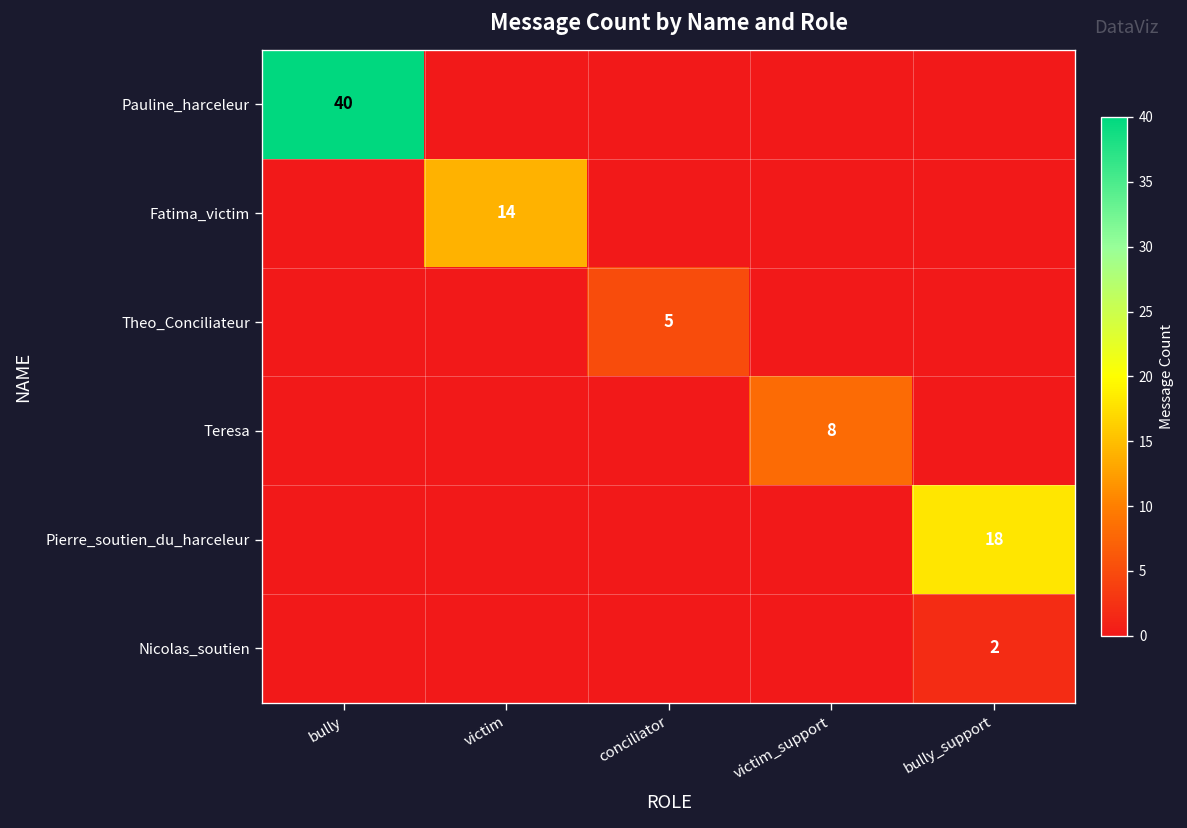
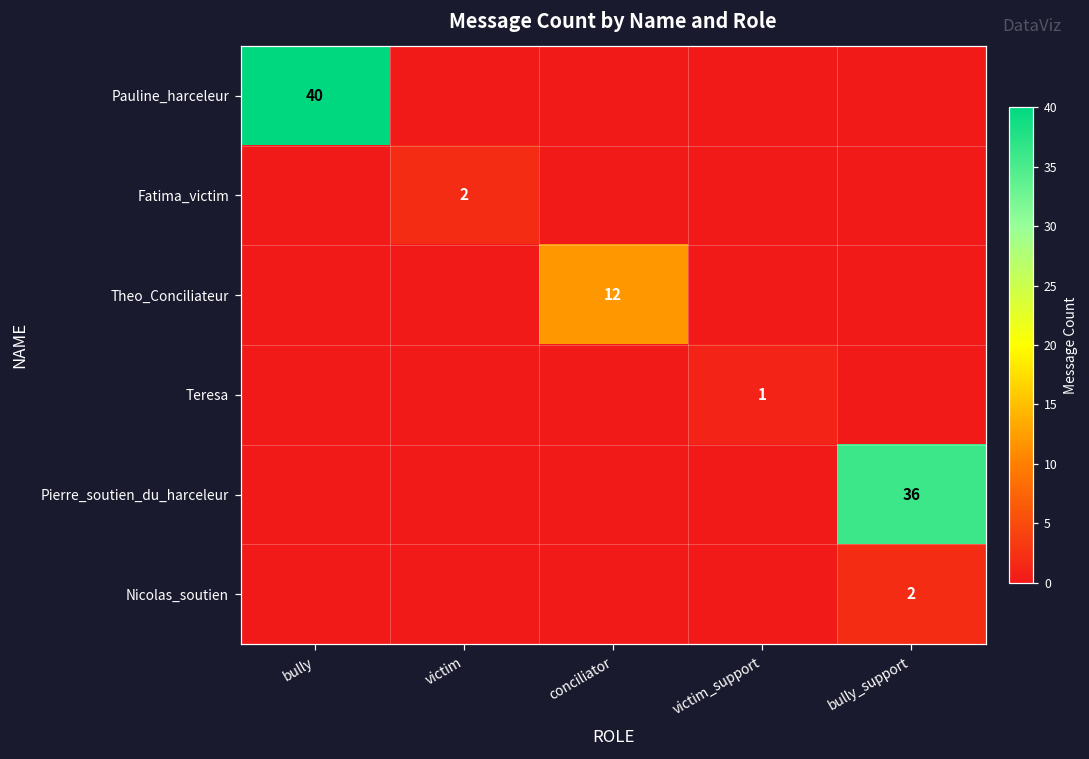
  {
    "Pauline_harceleur": {
      "bully": 40
    },
    "Fatima_victim": {
-     "victim": 14
+     "victim": 2
    },
    "Theo_Conciliateur": {
-     "conciliator": 5
+     "conciliator": 12
    },
    "Teresa": {
-     "victim_support": 8
+     "victim_support": 1
    },
    "Pierre_soutien_du_harceleur": {
-     "bully_support": 18
+     "bully_support": 36
    },
    "Nicolas_soutien": {
      "bully_support": 2
    }
  }
